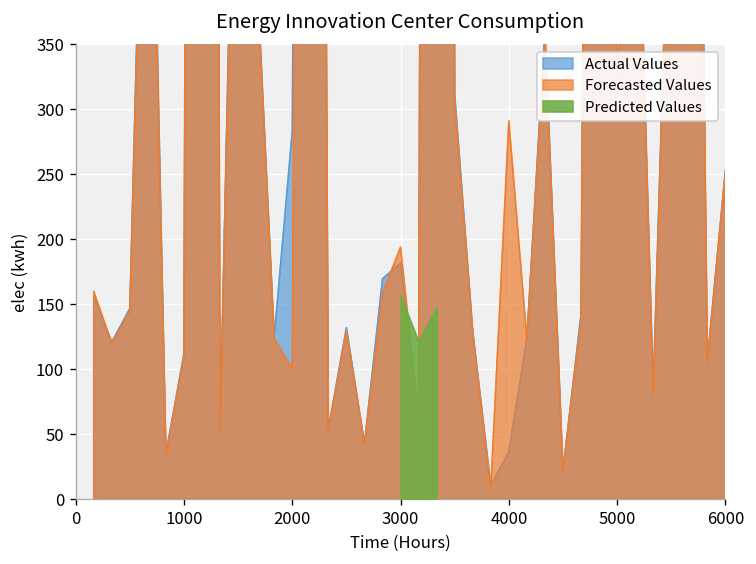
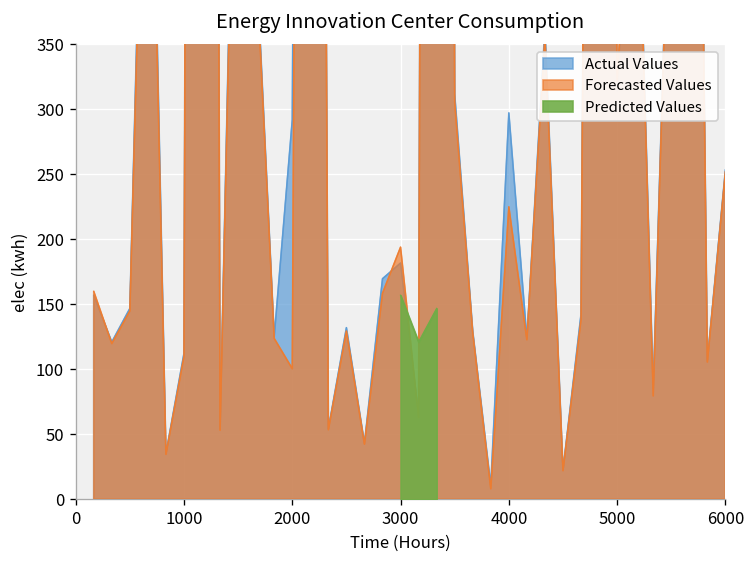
  {
    "Actual Values": {
      "1000": 112,
-     "2000": 283,
+     "2000": 292,
      "3000": 182,
-     "4000": 37
+     "4000": 297
    },
    "Forecasted Values": {
      "1000": 110,
      "2000": 101,
      "3000": 194,
-     "4000": 291
+     "4000": 225
    },
    "Predicted Values": {
      "3000": 157
    }
  }
